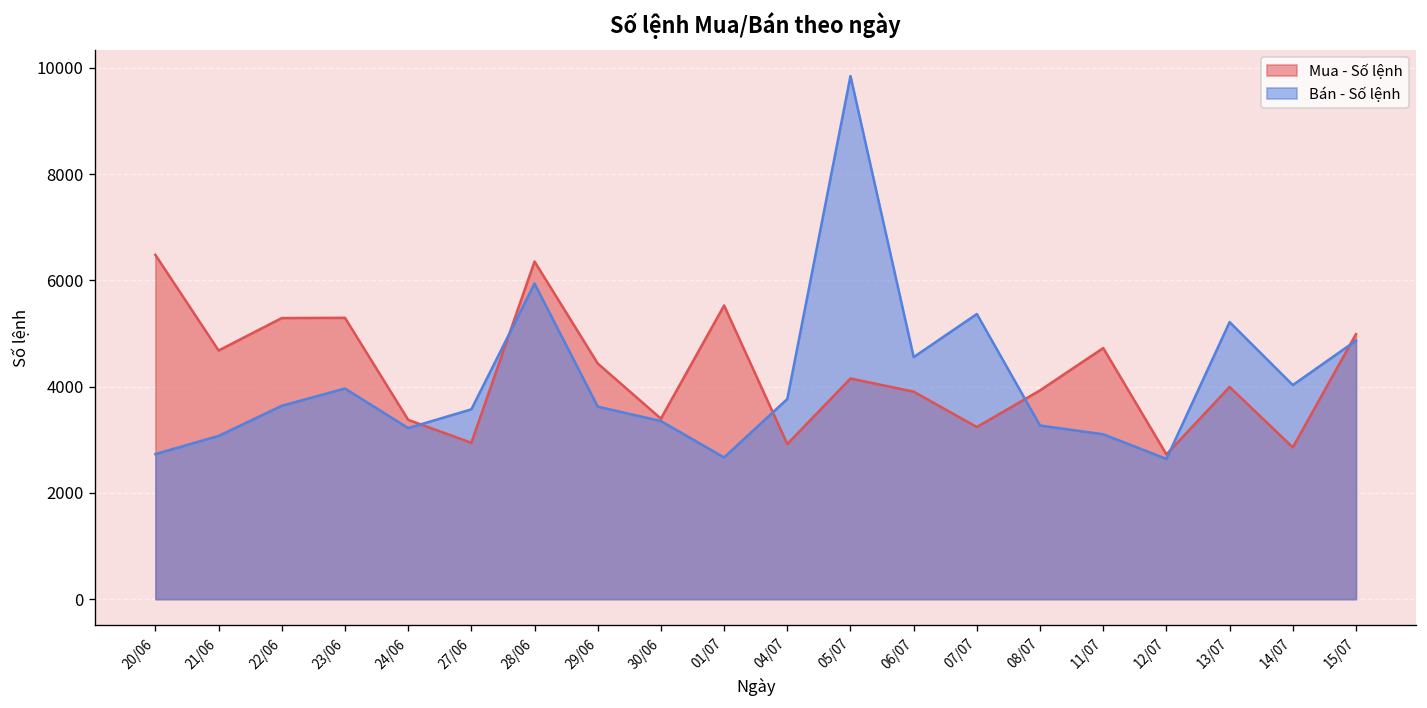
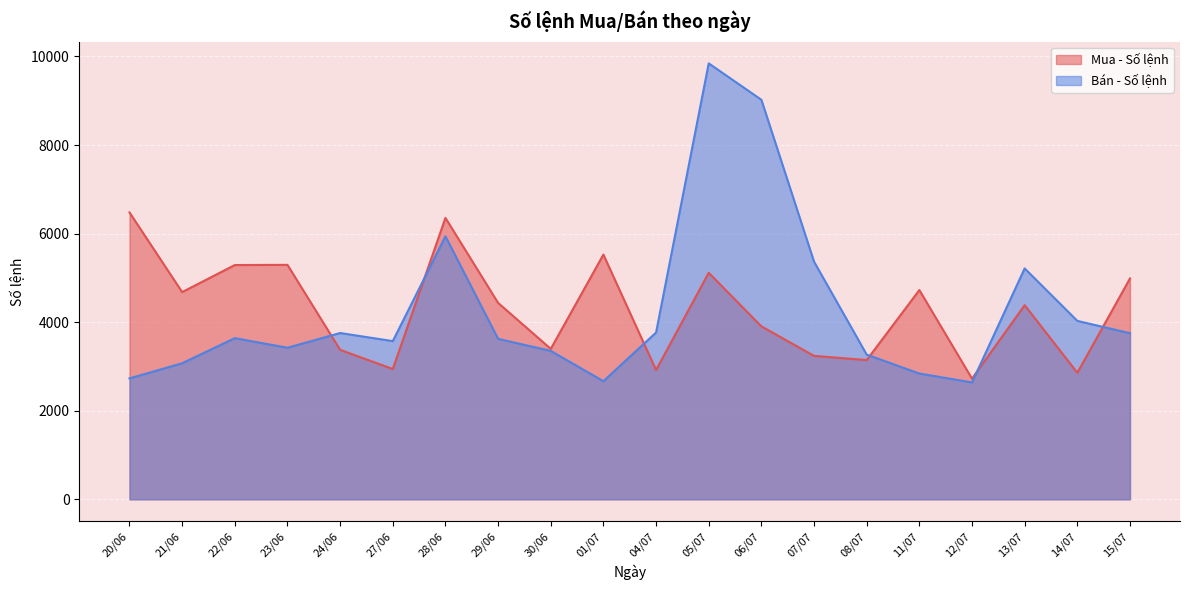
  {
    "Mua - Số lệnh": {
      "20/06": 6500,
      "21/06": 4700,
      "22/06": 5300,
      "23/06": 5300,
      "24/06": 3400,
      "27/06": 2900,
      "28/06": 6400,
      "29/06": 4400,
      "01/07": 5500,
      "04/07": 2900,
-     "05/07": 4200,
+     "05/07": 5100,
      "06/07": 3900,
      "07/07": 3200,
-     "08/07": 3900,
+     "08/07": 3100,
      "11/07": 4700,
      "12/07": 2700,
-     "13/07": 4000,
+     "13/07": 4400,
      "14/07": 2900,
      "15/07": 5000
    },
    "Bán - Số lệnh": {
      "20/06": 2700,
      "21/06": 3100,
      "22/06": 3600,
-     "23/06": 4000,
-     "24/06": 3200,
+     "23/06": 3400,
+     "24/06": 3800,
      "27/06": 3600,
      "28/06": 5900,
      "29/06": 3600,
      "01/07": 2700,
      "04/07": 3800,
      "05/07": 9800,
-     "06/07": 4600,
+     "06/07": 9000,
      "07/07": 5400,
      "08/07": 3300,
-     "11/07": 3100,
+     "11/07": 2800,
      "12/07": 2600,
      "13/07": 5200,
      "14/07": 4000,
-     "15/07": 4900
+     "15/07": 3800
    }
  }
